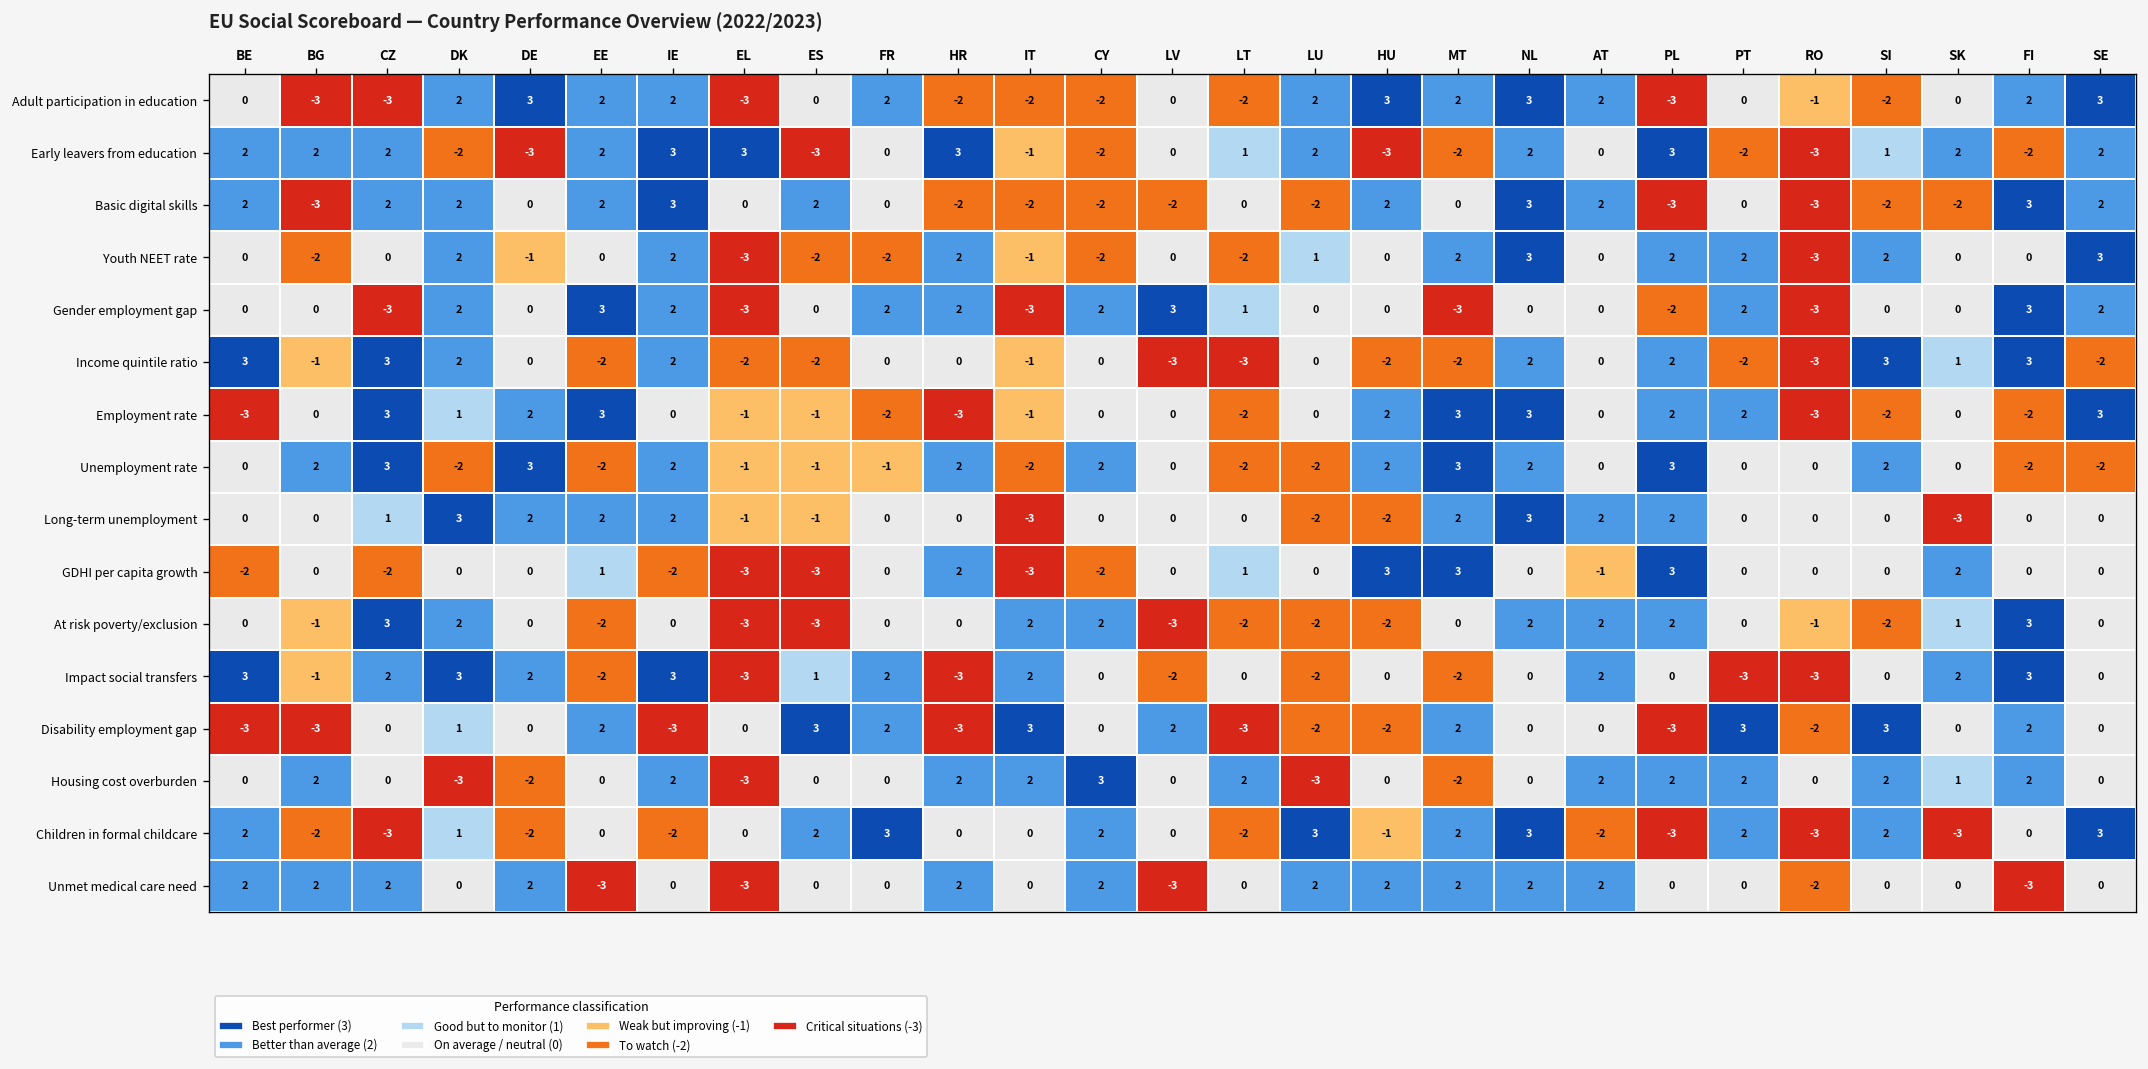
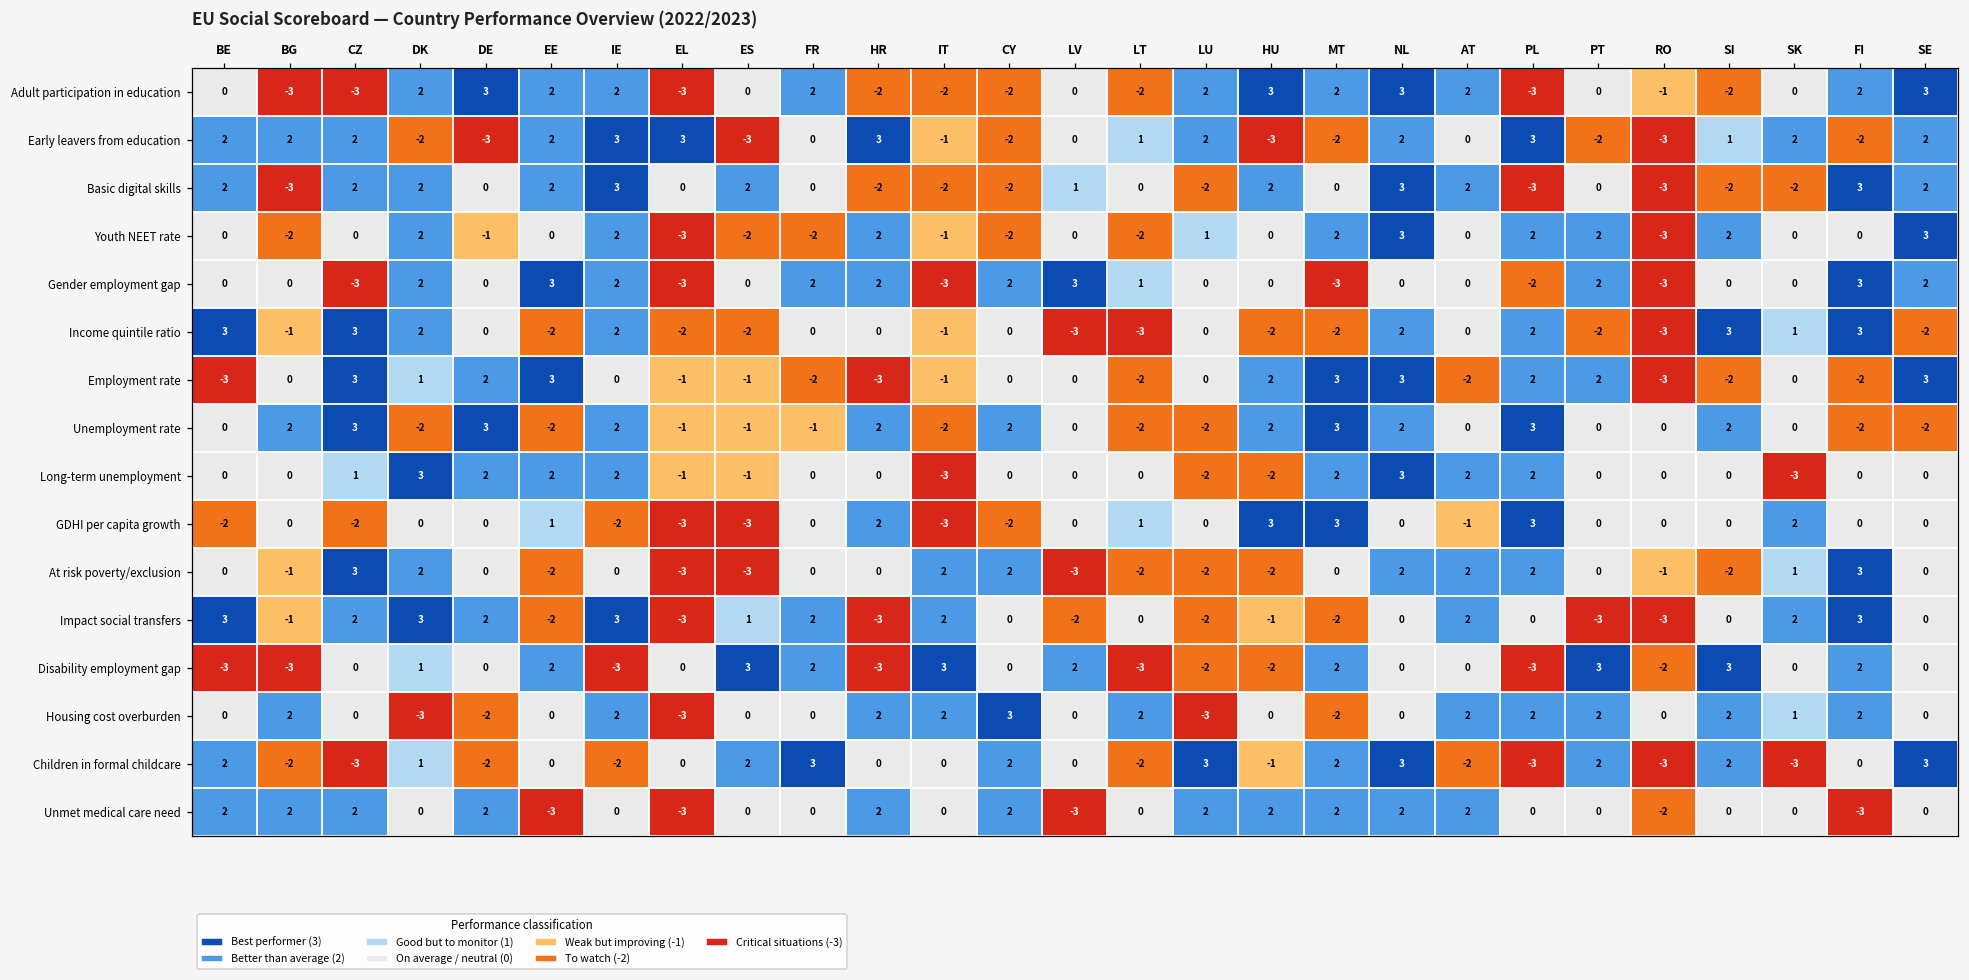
  {
    "Basic digital skills": {
      "BE": 2,
      "BG": -3,
      "CZ": 2,
      "DK": 2,
      "DE": 0,
      "EE": 2,
      "IE": 3,
      "EL": 0,
      "ES": 2,
      "FR": 0,
      "HR": -2,
      "IT": -2,
      "CY": -2,
-     "LV": -2,
+     "LV": 1,
      "LT": 0,
      "LU": -2,
      "HU": 2,
      "MT": 0,
      "NL": 3,
      "AT": 2,
      "PL": -3,
      "PT": 0,
      "RO": -3,
      "SI": -2,
      "SK": -2,
      "FI": 3,
      "SE": 2
    },
    "Employment rate": {
      "BE": -3,
      "BG": 0,
      "CZ": 3,
      "DK": 1,
      "DE": 2,
      "EE": 3,
      "IE": 0,
      "EL": -1,
      "ES": -1,
      "FR": -2,
      "HR": -3,
      "IT": -1,
      "CY": 0,
      "LV": 0,
      "LT": -2,
      "LU": 0,
      "HU": 2,
      "MT": 3,
      "NL": 3,
-     "AT": 0,
+     "AT": -2,
      "PL": 2,
      "PT": 2,
      "RO": -3,
      "SI": -2,
      "SK": 0,
      "FI": -2,
      "SE": 3
    },
    "Impact social transfers": {
      "BE": 3,
      "BG": -1,
      "CZ": 2,
      "DK": 3,
      "DE": 2,
      "EE": -2,
      "IE": 3,
      "EL": -3,
      "ES": 1,
      "FR": 2,
      "HR": -3,
      "IT": 2,
      "CY": 0,
      "LV": -2,
      "LT": 0,
      "LU": -2,
-     "HU": 0,
+     "HU": -1,
      "MT": -2,
      "NL": 0,
      "AT": 2,
      "PL": 0,
      "PT": -3,
      "RO": -3,
      "SI": 0,
      "SK": 2,
      "FI": 3,
      "SE": 0
    }
  }
